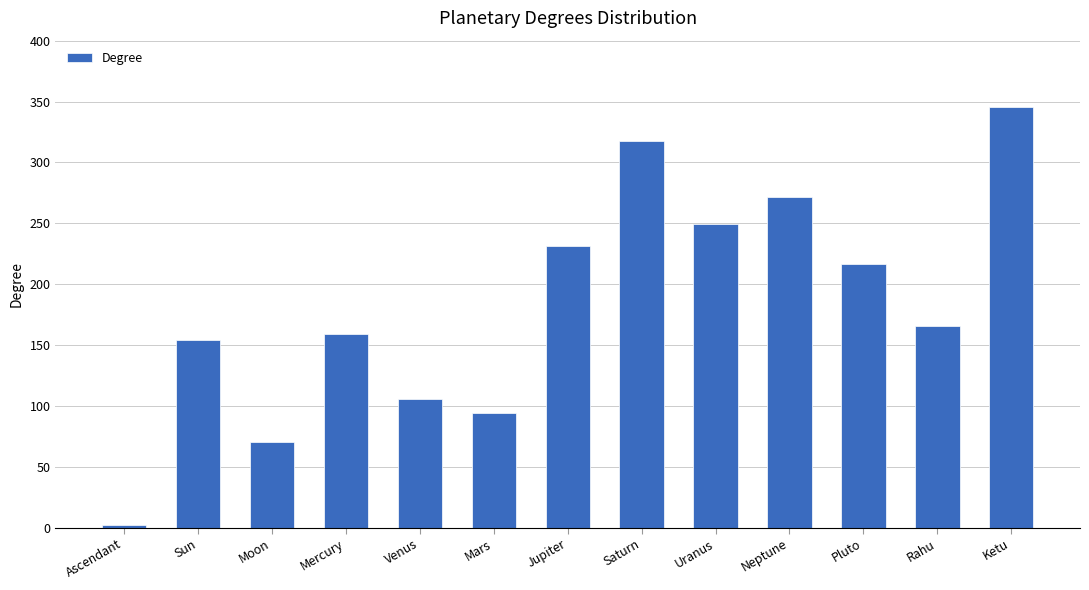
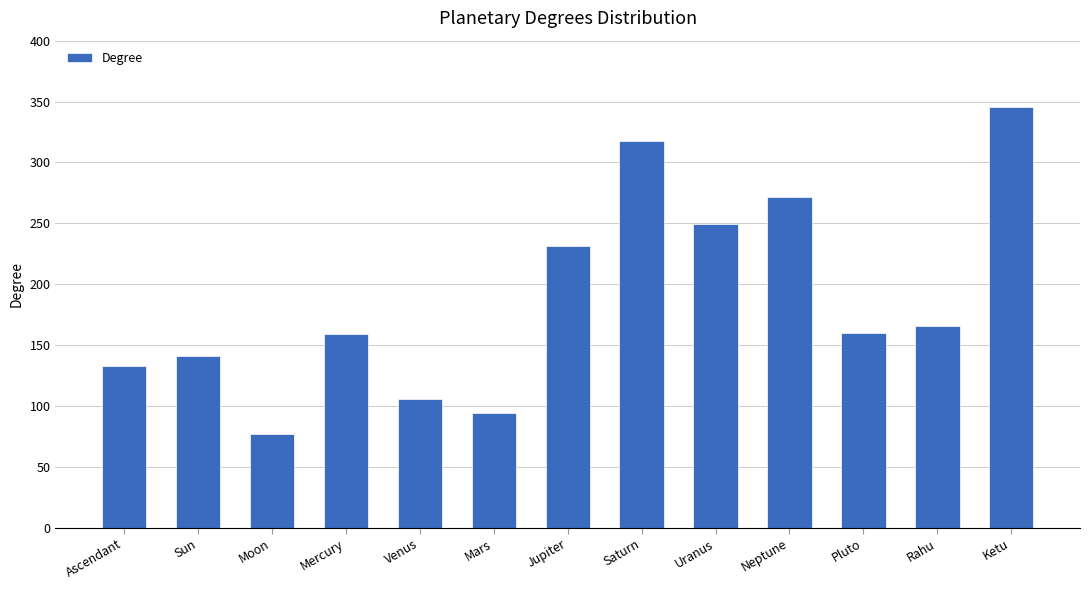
  {
-   "Ascendant": 2,
-   "Sun": 155,
-   "Moon": 71,
+   "Ascendant": 132,
+   "Sun": 141,
+   "Moon": 77,
    "Mercury": 159,
    "Venus": 105,
    "Mars": 94,
    "Jupiter": 232,
    "Saturn": 318,
    "Uranus": 249,
    "Neptune": 271,
-   "Pluto": 217,
+   "Pluto": 160,
    "Rahu": 165,
    "Ketu": 345
  }
